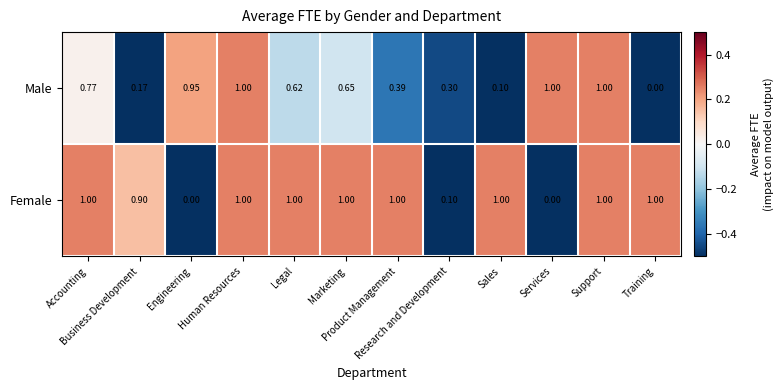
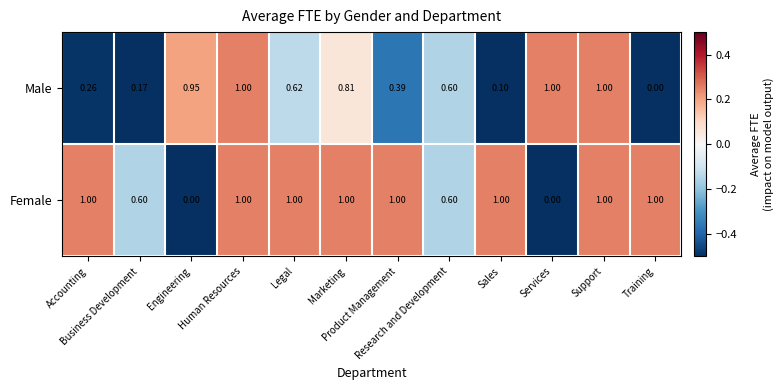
  {
    "Male": {
-     "Accounting": 0.77,
+     "Accounting": 0.26,
      "Business Development": 0.17,
      "Engineering": 0.95,
      "Human Resources": 1.00,
      "Legal": 0.62,
-     "Marketing": 0.65,
+     "Marketing": 0.81,
      "Product Management": 0.39,
-     "Research and Development": 0.30,
+     "Research and Development": 0.60,
      "Sales": 0.10,
      "Services": 1.00,
      "Support": 1.00,
      "Training": 0.00
    },
    "Female": {
      "Accounting": 1.00,
-     "Business Development": 0.90,
+     "Business Development": 0.60,
      "Engineering": 0.00,
      "Human Resources": 1.00,
      "Legal": 1.00,
      "Marketing": 1.00,
      "Product Management": 1.00,
-     "Research and Development": 0.10,
+     "Research and Development": 0.60,
      "Sales": 1.00,
      "Services": 0.00,
      "Support": 1.00,
      "Training": 1.00
    }
  }
